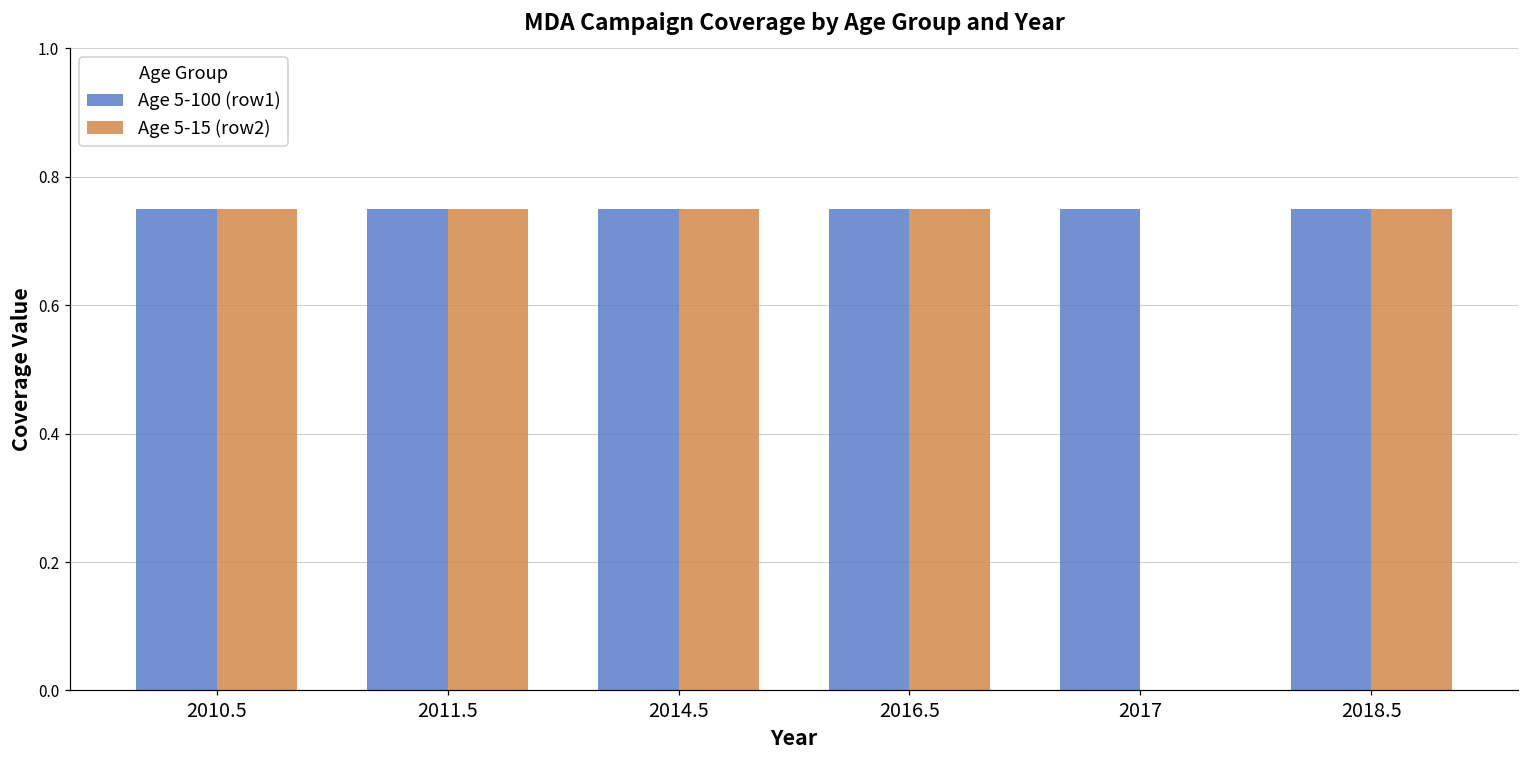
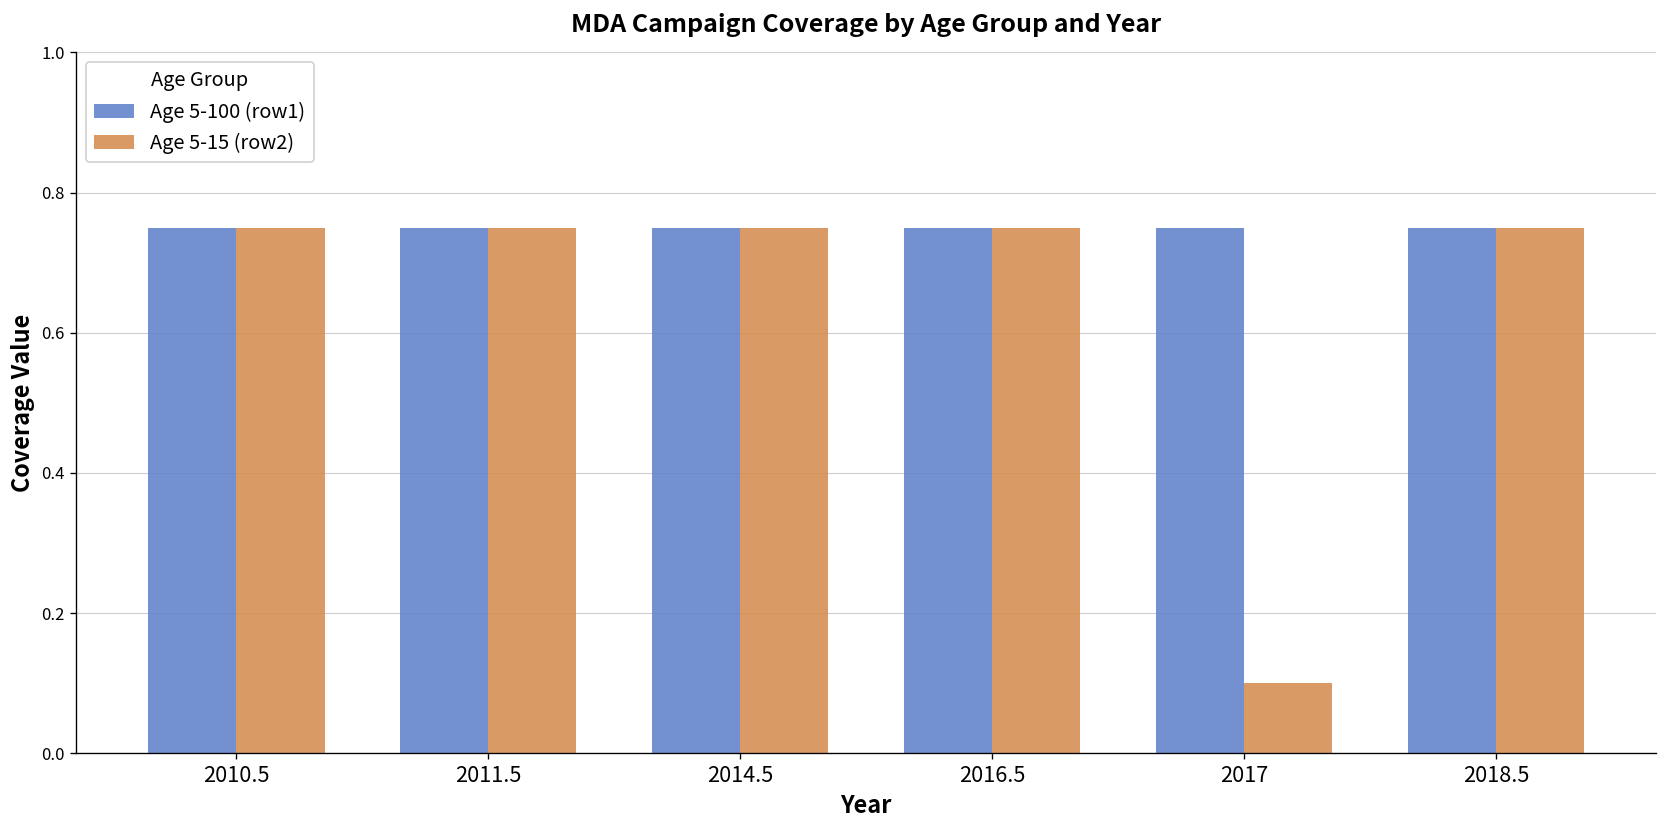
  {
    "Age 5-100 (row1)": {
      "2010.5": 0.75,
      "2011.5": 0.75,
      "2014.5": 0.75,
      "2016.5": 0.75,
      "2017": 0.75,
      "2018.5": 0.75
    },
    "Age 5-15 (row2)": {
      "2010.5": 0.75,
      "2011.5": 0.75,
      "2014.5": 0.75,
      "2016.5": 0.75,
-     "2017": 0.0,
+     "2017": 0.1,
      "2018.5": 0.75
    }
  }
